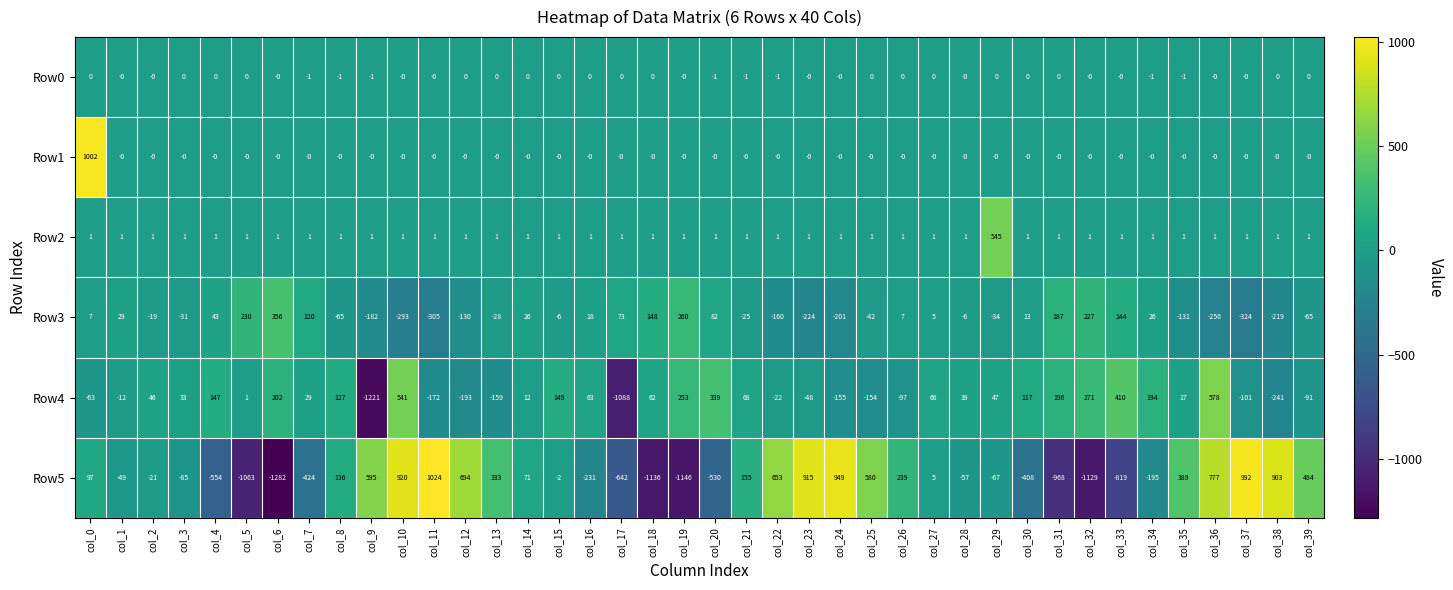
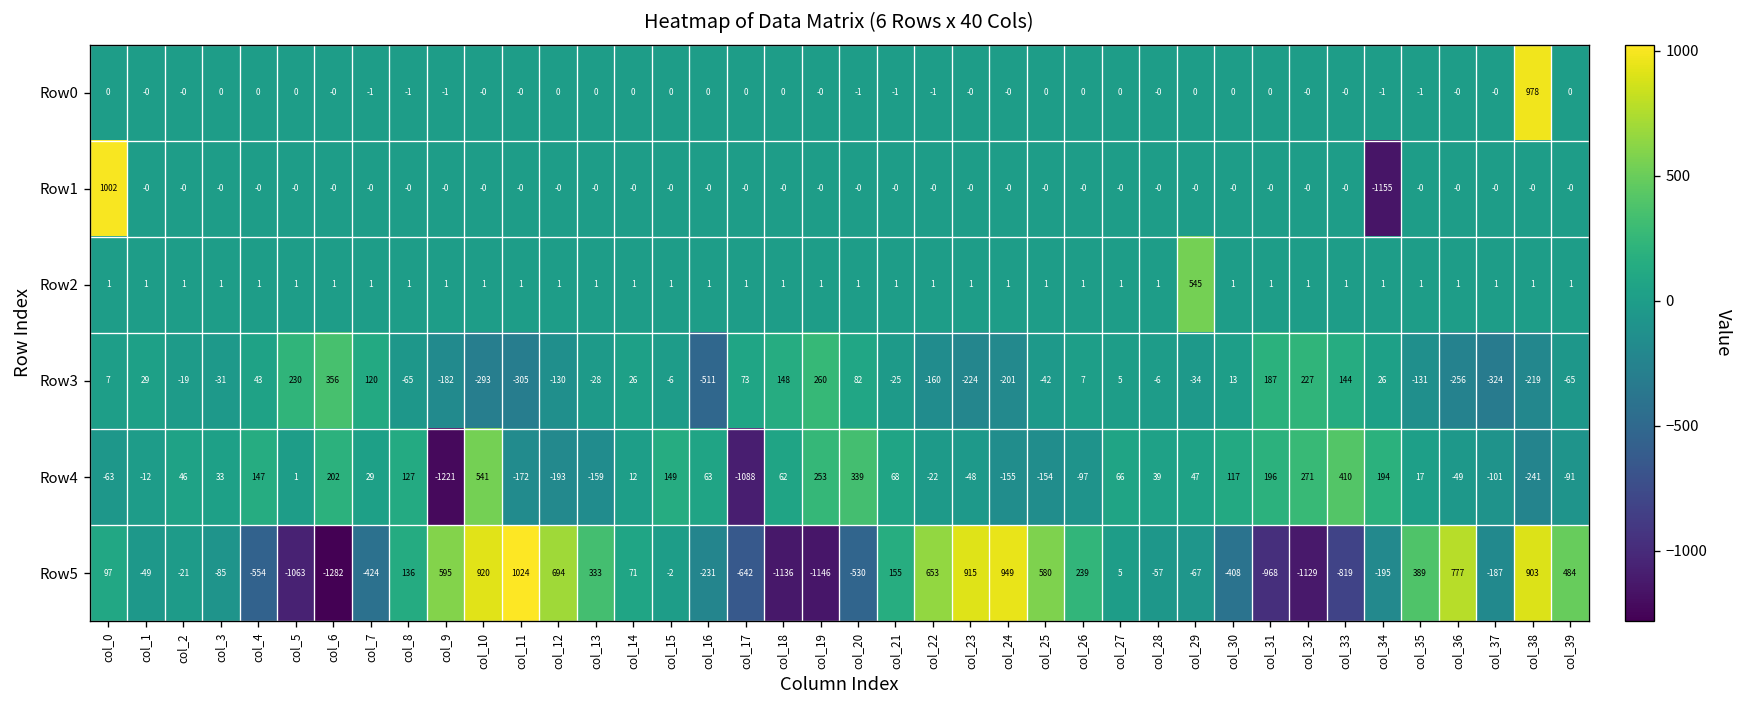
  {
    "Row0": {
      "col_0": 0,
      "col_1": -0,
      "col_2": -0,
      "col_3": 0,
      "col_4": 0,
      "col_5": 0,
      "col_6": -0,
      "col_7": -1,
      "col_8": -1,
      "col_9": -1,
      "col_10": -0,
      "col_11": -0,
      "col_12": 0,
      "col_13": 0,
      "col_14": 0,
      "col_15": 0,
      "col_16": 0,
      "col_17": 0,
      "col_18": 0,
      "col_19": -0,
      "col_20": -1,
      "col_21": -1,
      "col_22": -1,
      "col_23": -0,
      "col_24": -0,
      "col_25": 0,
      "col_26": 0,
      "col_27": 0,
      "col_28": -0,
      "col_29": 0,
      "col_30": 0,
      "col_31": 0,
      "col_32": -0,
      "col_33": -0,
      "col_34": -1,
      "col_35": -1,
      "col_36": -0,
      "col_37": -0,
-     "col_38": 0,
+     "col_38": 978,
      "col_39": 0
    },
    "Row1": {
      "col_0": 1002,
      "col_1": -0,
      "col_2": -0,
      "col_3": -0,
      "col_4": -0,
      "col_5": -0,
      "col_6": -0,
      "col_7": -0,
      "col_8": -0,
      "col_9": -0,
      "col_10": -0,
      "col_11": -0,
      "col_12": -0,
      "col_13": -0,
      "col_14": -0,
      "col_15": -0,
      "col_16": -0,
      "col_17": -0,
      "col_18": -0,
      "col_19": -0,
      "col_20": -0,
      "col_21": -0,
      "col_22": -0,
      "col_23": -0,
      "col_24": -0,
      "col_25": -0,
      "col_26": -0,
      "col_27": -0,
      "col_28": -0,
      "col_29": -0,
      "col_30": -0,
      "col_31": -0,
      "col_32": -0,
      "col_33": -0,
-     "col_34": -0,
+     "col_34": -1155,
      "col_35": -0,
      "col_36": -0,
      "col_37": -0,
      "col_38": -0,
      "col_39": -0
    },
    "Row3": {
      "col_0": 7,
      "col_1": 29,
      "col_2": -19,
      "col_3": -31,
      "col_4": 43,
      "col_5": 230,
      "col_6": 356,
      "col_7": 120,
      "col_8": -65,
      "col_9": -182,
      "col_10": -293,
      "col_11": -305,
      "col_12": -130,
      "col_13": -28,
      "col_14": 26,
      "col_15": -6,
-     "col_16": 18,
+     "col_16": -511,
      "col_17": 73,
      "col_18": 148,
      "col_19": 260,
      "col_20": 82,
      "col_21": -25,
      "col_22": -160,
      "col_23": -224,
      "col_24": -201,
      "col_25": -42,
      "col_26": 7,
      "col_27": 5,
      "col_28": -6,
      "col_29": -34,
      "col_30": 13,
      "col_31": 187,
      "col_32": 227,
      "col_33": 144,
      "col_34": 26,
      "col_35": -131,
      "col_36": -256,
      "col_37": -324,
      "col_38": -219,
      "col_39": -65
    },
    "Row4": {
      "col_0": -63,
      "col_1": -12,
      "col_2": 46,
      "col_3": 33,
      "col_4": 147,
      "col_5": 1,
      "col_6": 202,
      "col_7": 29,
      "col_8": 127,
      "col_9": -1221,
      "col_10": 541,
      "col_11": -172,
      "col_12": -193,
      "col_13": -159,
      "col_14": 12,
      "col_15": 149,
      "col_16": 63,
      "col_17": -1088,
      "col_18": 62,
      "col_19": 253,
      "col_20": 339,
      "col_21": 68,
      "col_22": -22,
      "col_23": -48,
      "col_24": -155,
      "col_25": -154,
      "col_26": -97,
      "col_27": 66,
      "col_28": 39,
      "col_29": 47,
      "col_30": 117,
      "col_31": 196,
      "col_32": 271,
      "col_33": 410,
      "col_34": 194,
      "col_35": 17,
-     "col_36": 578,
+     "col_36": -49,
      "col_37": -101,
      "col_38": -241,
      "col_39": -91
    },
    "Row5": {
      "col_0": 97,
      "col_1": -49,
      "col_2": -21,
      "col_3": -85,
      "col_4": -554,
      "col_5": -1063,
      "col_6": -1282,
      "col_7": -424,
      "col_8": 136,
      "col_9": 595,
      "col_10": 920,
      "col_11": 1024,
      "col_12": 694,
      "col_13": 333,
      "col_14": 71,
      "col_15": -2,
      "col_16": -231,
      "col_17": -642,
      "col_18": -1136,
      "col_19": -1146,
      "col_20": -530,
      "col_21": 155,
      "col_22": 653,
      "col_23": 915,
      "col_24": 949,
      "col_25": 580,
      "col_26": 239,
      "col_27": 5,
      "col_28": -57,
      "col_29": -67,
      "col_30": -408,
      "col_31": -968,
      "col_32": -1129,
      "col_33": -819,
      "col_34": -195,
      "col_35": 389,
      "col_36": 777,
-     "col_37": 992,
+     "col_37": -187,
      "col_38": 903,
      "col_39": 484
    }
  }
